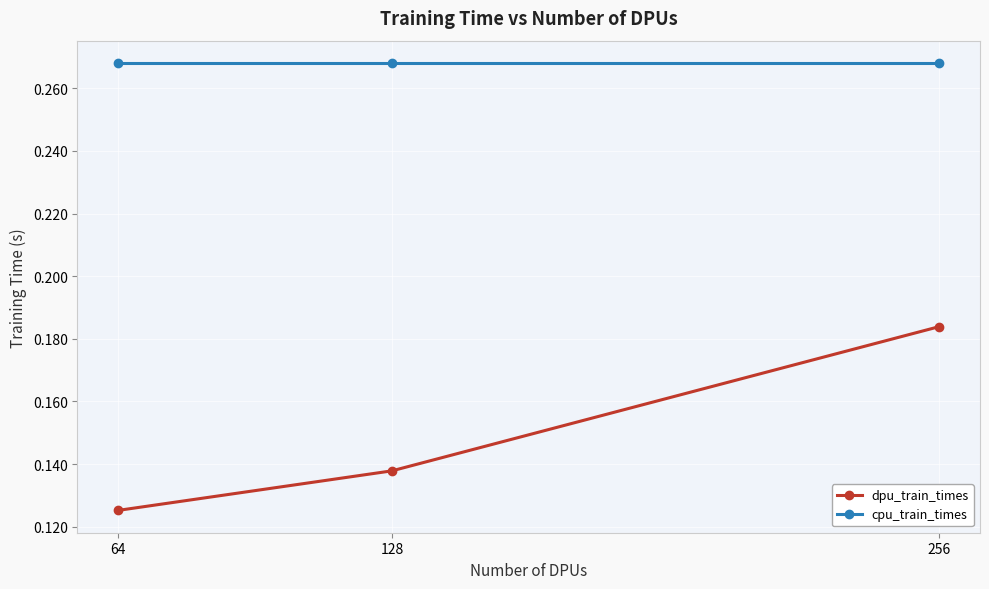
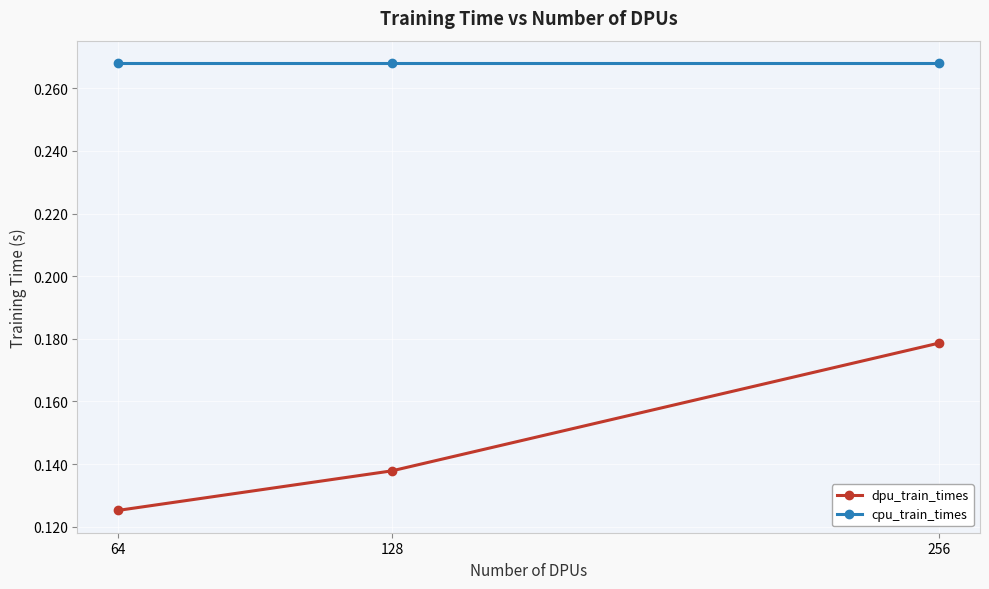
  {
    "dpu_train_times": {
      "64": 0.125,
      "128": 0.138,
-     "256": 0.184
+     "256": 0.179
    },
    "cpu_train_times": {
      "64": 0.268,
      "128": 0.268,
      "256": 0.268
    }
  }
